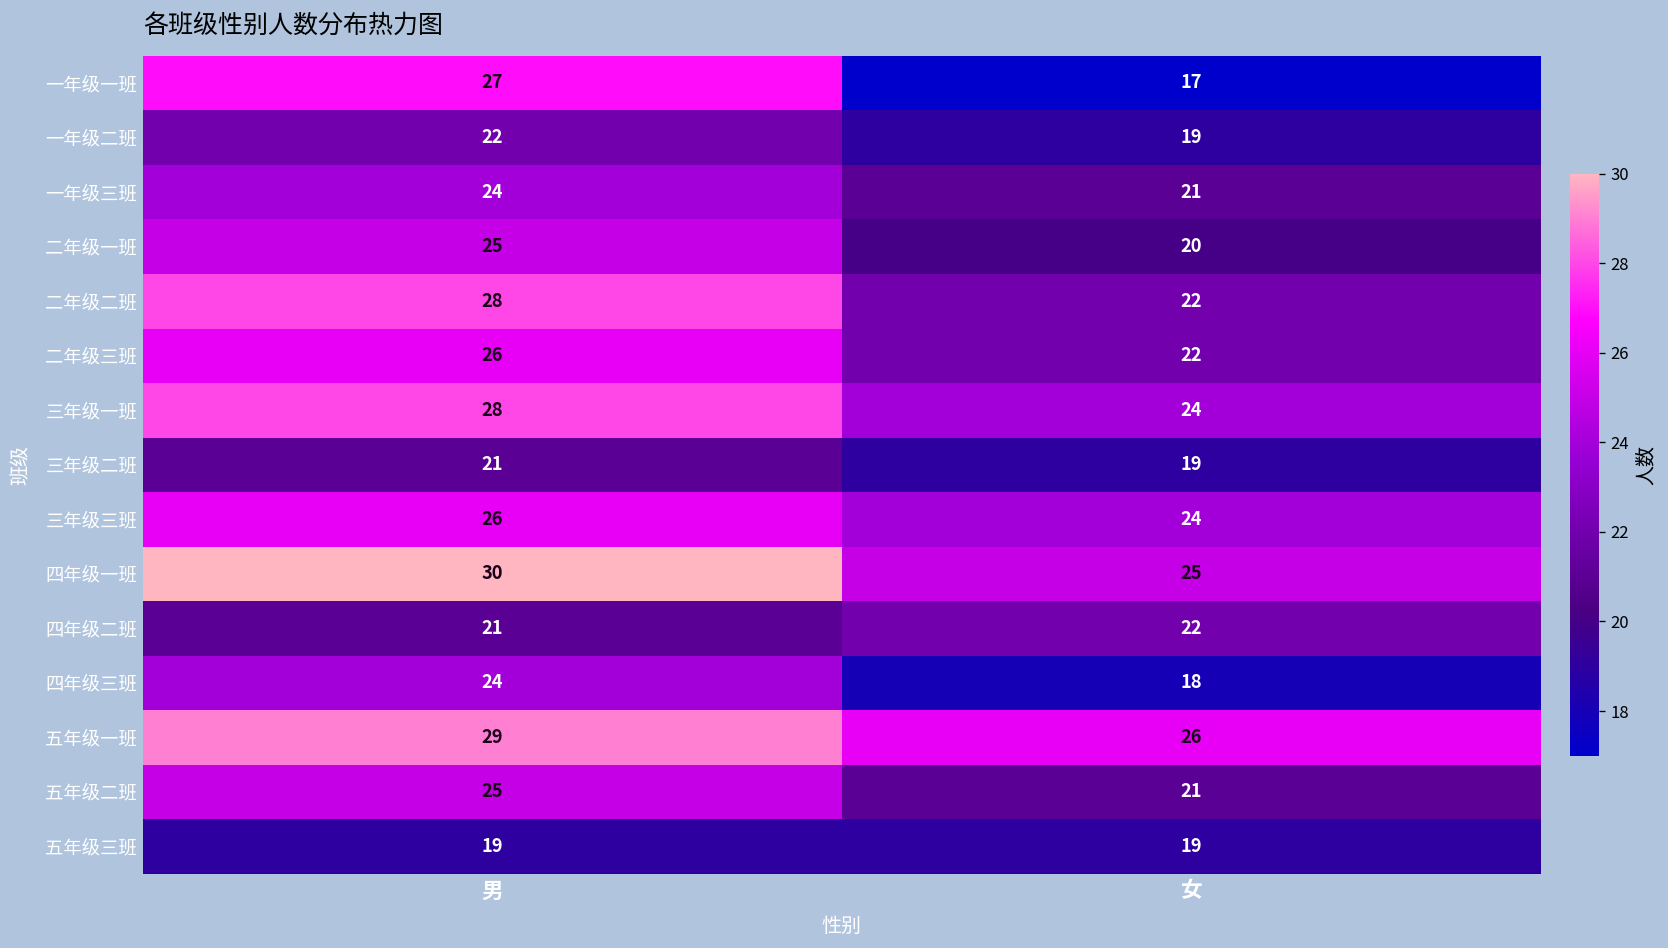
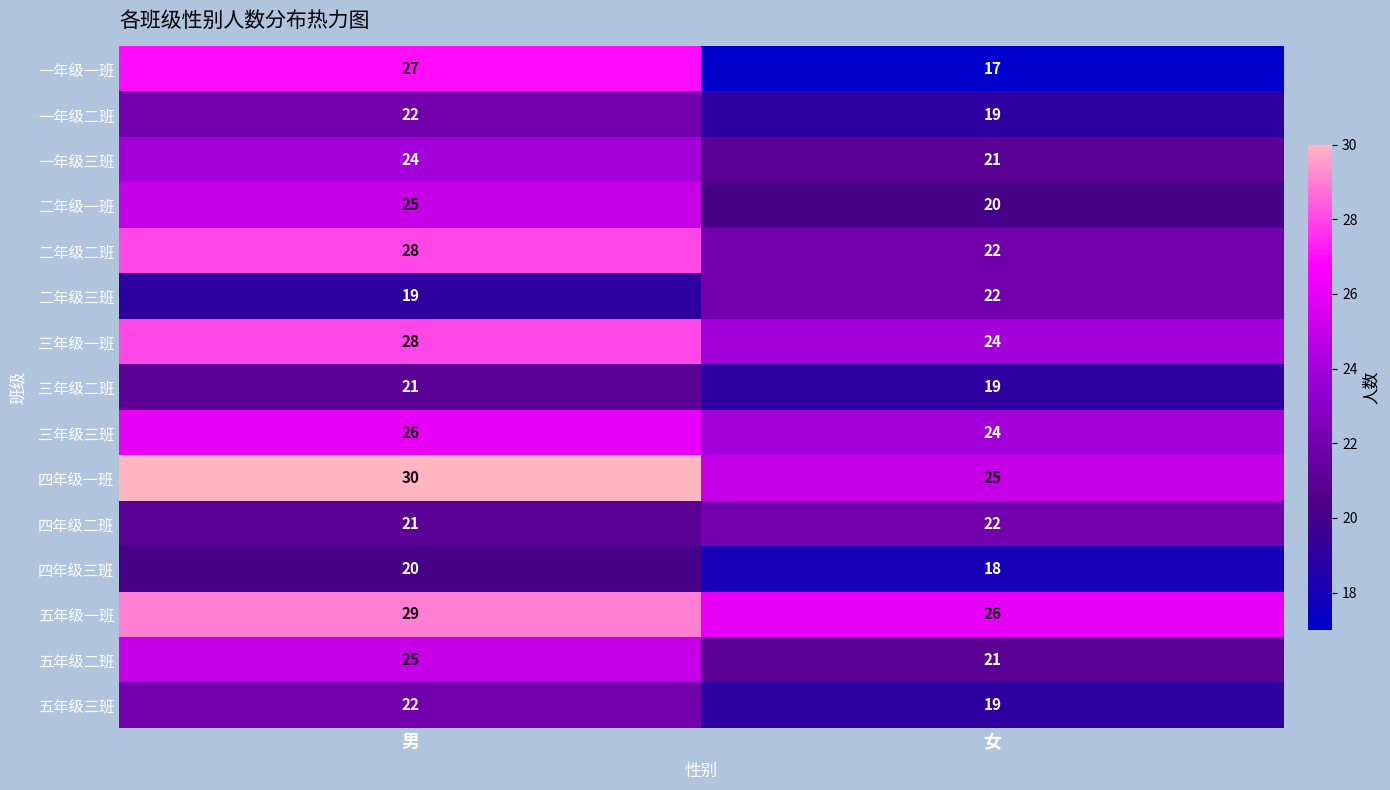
  {
    "一年级一班": {
      "男": 27,
      "女": 17
    },
    "一年级二班": {
      "男": 22,
      "女": 19
    },
    "一年级三班": {
      "男": 24,
      "女": 21
    },
    "二年级一班": {
      "男": 25,
      "女": 20
    },
    "二年级二班": {
      "男": 28,
      "女": 22
    },
    "二年级三班": {
-     "男": 26,
+     "男": 19,
      "女": 22
    },
    "三年级一班": {
      "男": 28,
      "女": 24
    },
    "三年级二班": {
      "男": 21,
      "女": 19
    },
    "三年级三班": {
      "男": 26,
      "女": 24
    },
    "四年级一班": {
      "男": 30,
      "女": 25
    },
    "四年级二班": {
      "男": 21,
      "女": 22
    },
    "四年级三班": {
-     "男": 24,
+     "男": 20,
      "女": 18
    },
    "五年级一班": {
      "男": 29,
      "女": 26
    },
    "五年级二班": {
      "男": 25,
      "女": 21
    },
    "五年级三班": {
-     "男": 19,
+     "男": 22,
      "女": 19
    }
  }
